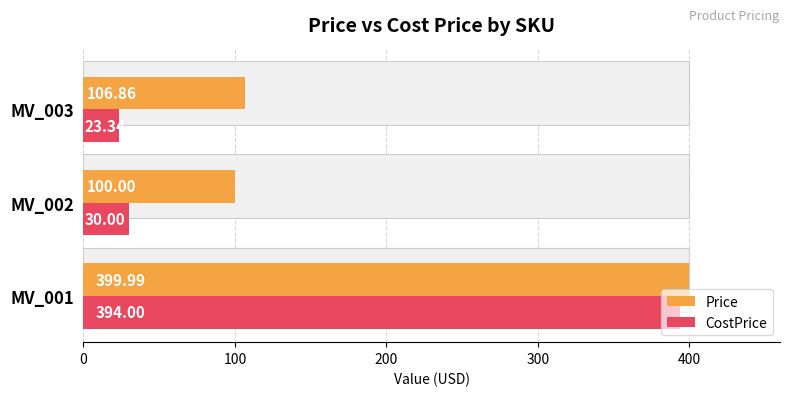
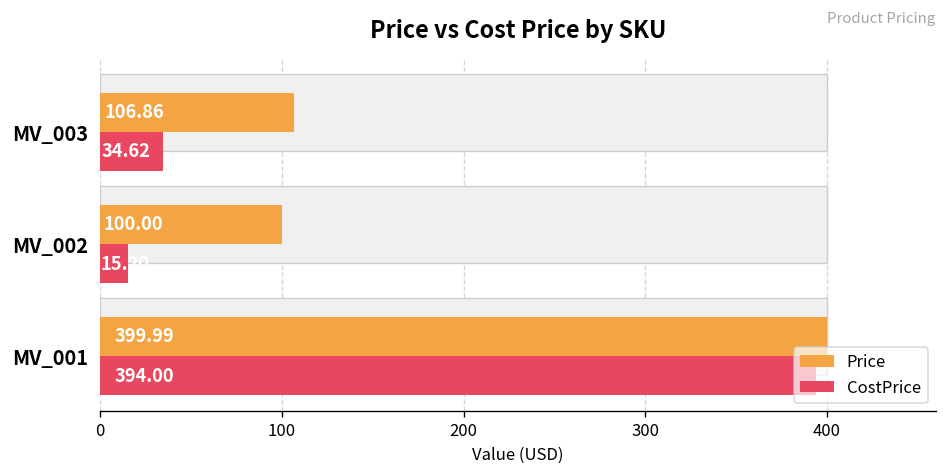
  {
    "Price": {
      "MV_001": 399.99
    },
    "CostPrice": {
-     "MV_003": 23.34,
-     "MV_002": 30.00
+     "MV_003": 34.62,
+     "MV_002": 15.20
    }
  }
